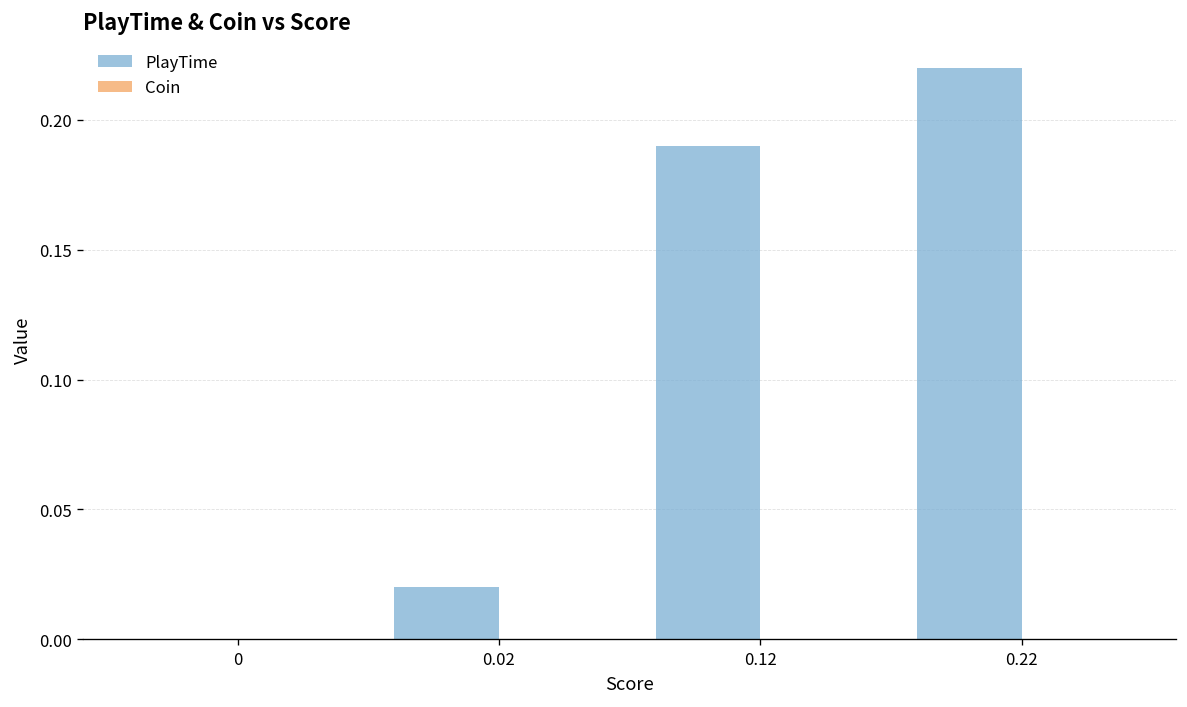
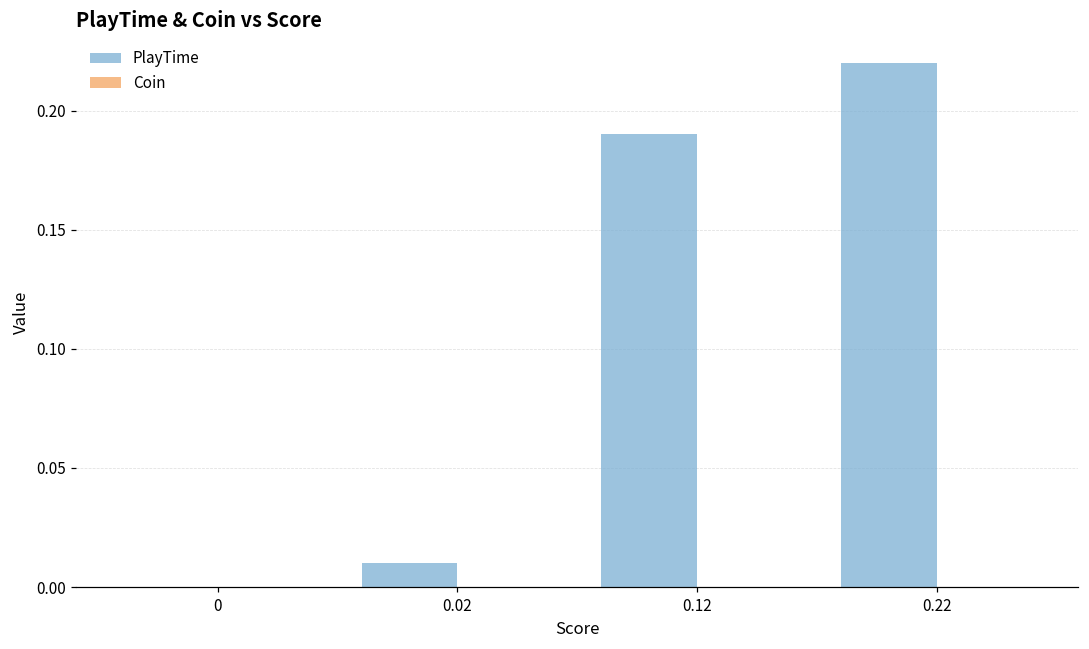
  {
    "PlayTime": {
      "0": 0.00,
-     "0.02": 0.02,
+     "0.02": 0.01,
      "0.12": 0.19,
      "0.22": 0.22
    },
    "Coin": {
      "0": 0.00,
      "0.02": 0.00,
      "0.12": 0.00,
      "0.22": 0.00
    }
  }
